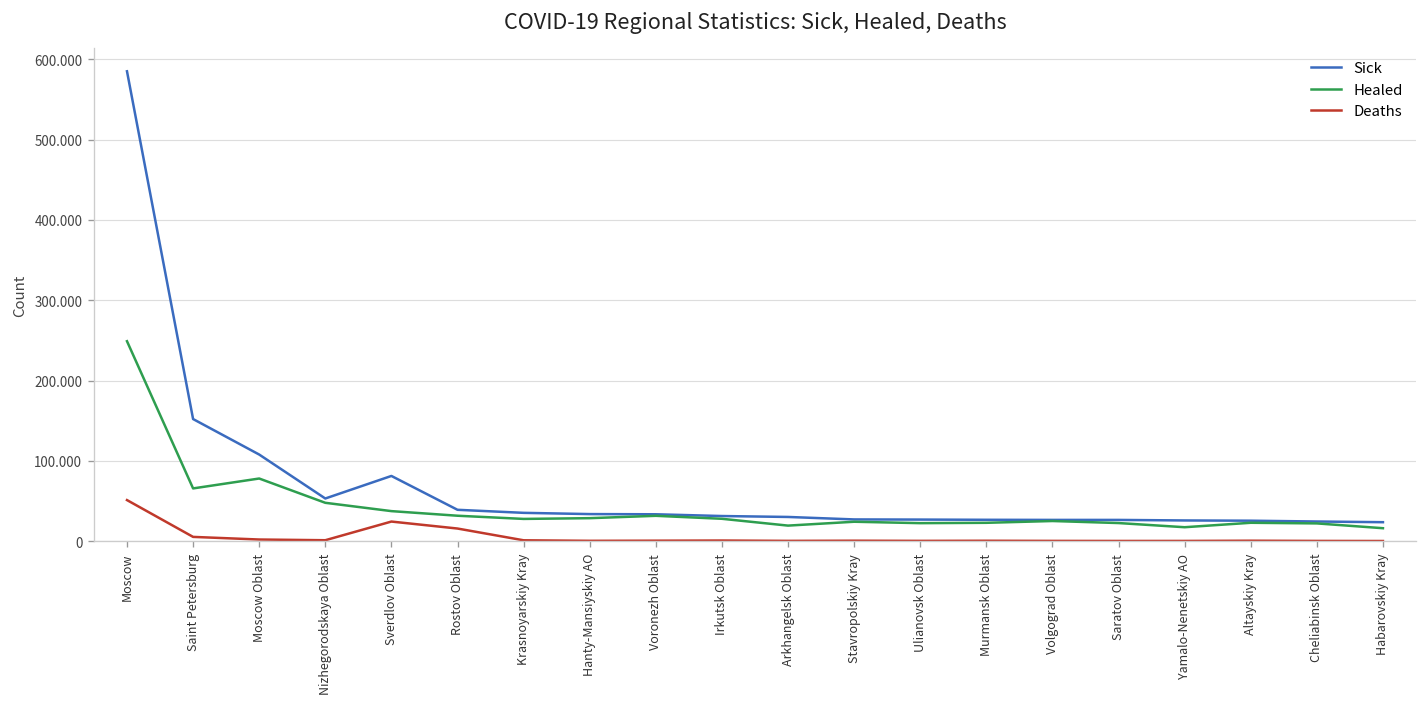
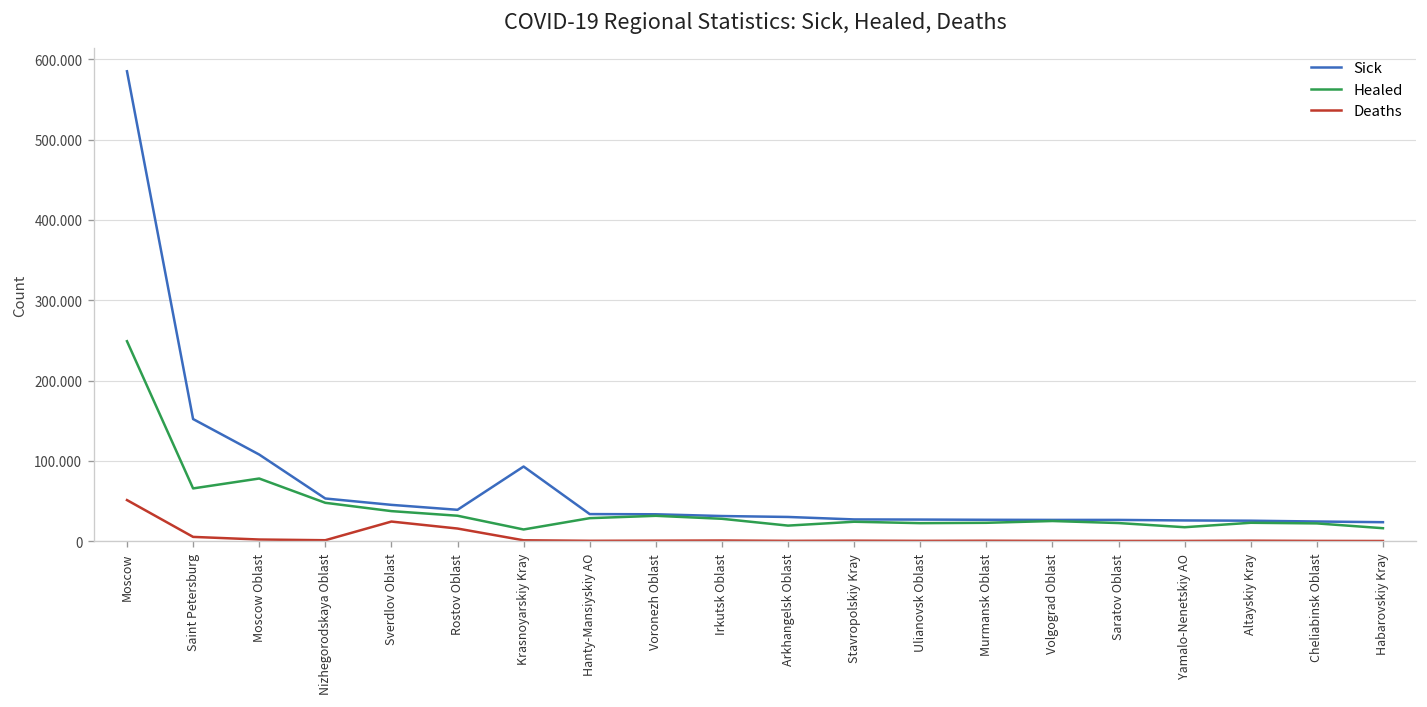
  {
    "Sick": {
      "Moscow": 590,
      "Saint Petersburg": 150,
      "Moscow Oblast": 110,
      "Nizhegorodskaya Oblast": 50,
-     "Sverdlov Oblast": 80,
+     "Sverdlov Oblast": 50,
      "Rostov Oblast": 40,
-     "Krasnoyarskiy Kray": 40,
+     "Krasnoyarskiy Kray": 90,
      "Hanty-Mansiyskiy AO": 30,
      "Arkhangelsk Oblast": 30,
      "Ulianovsk Oblast": 30,
      "Saratov Oblast": 30,
      "Yamalo-Nenetskiy AO": 30,
      "Habarovskiy Kray": 20
    },
    "Healed": {
      "Moscow": 250,
      "Saint Petersburg": 70,
      "Moscow Oblast": 80,
      "Nizhegorodskaya Oblast": 50,
      "Sverdlov Oblast": 40,
      "Rostov Oblast": 30,
-     "Krasnoyarskiy Kray": 30,
+     "Krasnoyarskiy Kray": 10,
      "Hanty-Mansiyskiy AO": 30,
      "Arkhangelsk Oblast": 20,
      "Ulianovsk Oblast": 20,
      "Saratov Oblast": 20,
      "Yamalo-Nenetskiy AO": 20,
      "Habarovskiy Kray": 20
    },
    "Deaths": {
      "Moscow": 50,
      "Saint Petersburg": 10,
      "Moscow Oblast": 0,
      "Nizhegorodskaya Oblast": 0,
      "Sverdlov Oblast": 20,
      "Rostov Oblast": 20,
      "Krasnoyarskiy Kray": 0,
      "Hanty-Mansiyskiy AO": 0,
      "Voronezh Oblast": 0,
      "Irkutsk Oblast": 0,
      "Arkhangelsk Oblast": 0,
      "Stavropolskiy Kray": 0,
      "Ulianovsk Oblast": 0,
      "Murmansk Oblast": 0,
      "Volgograd Oblast": 0,
      "Saratov Oblast": 0,
      "Yamalo-Nenetskiy AO": 0,
      "Altayskiy Kray": 0,
      "Cheliabinsk Oblast": 0,
      "Habarovskiy Kray": 0
    }
  }
